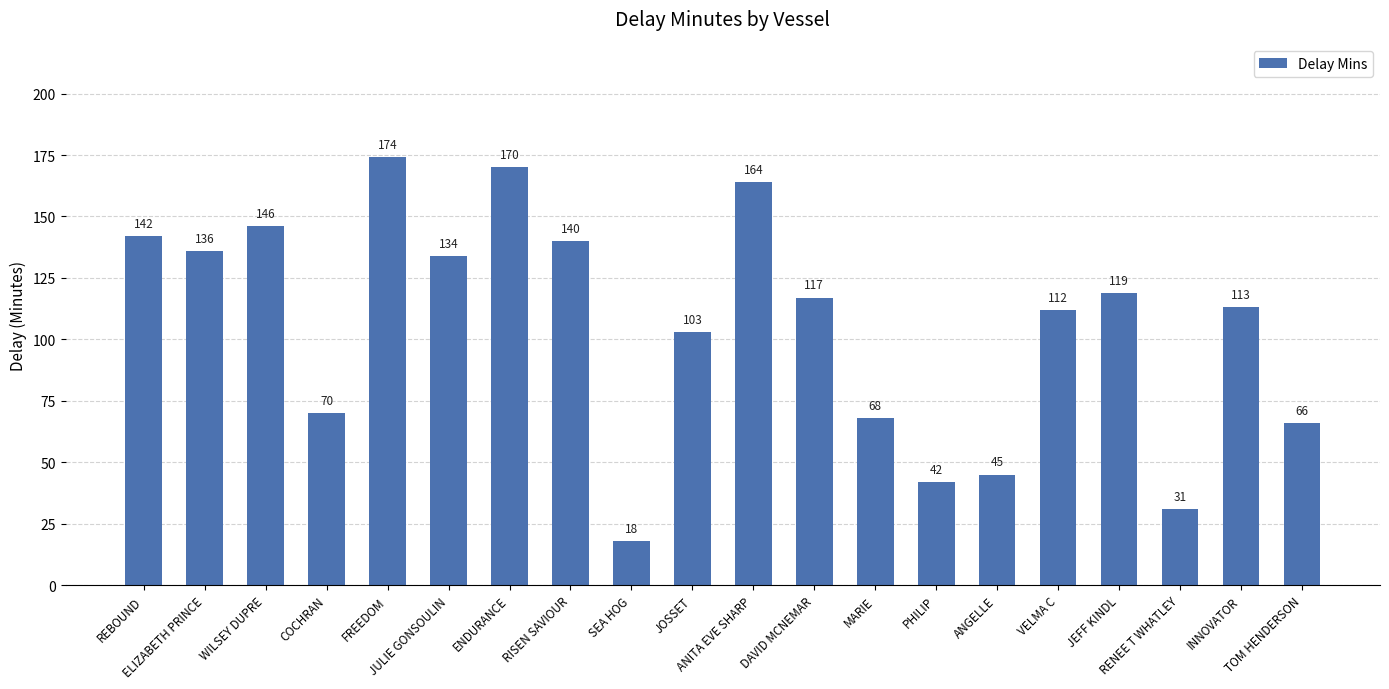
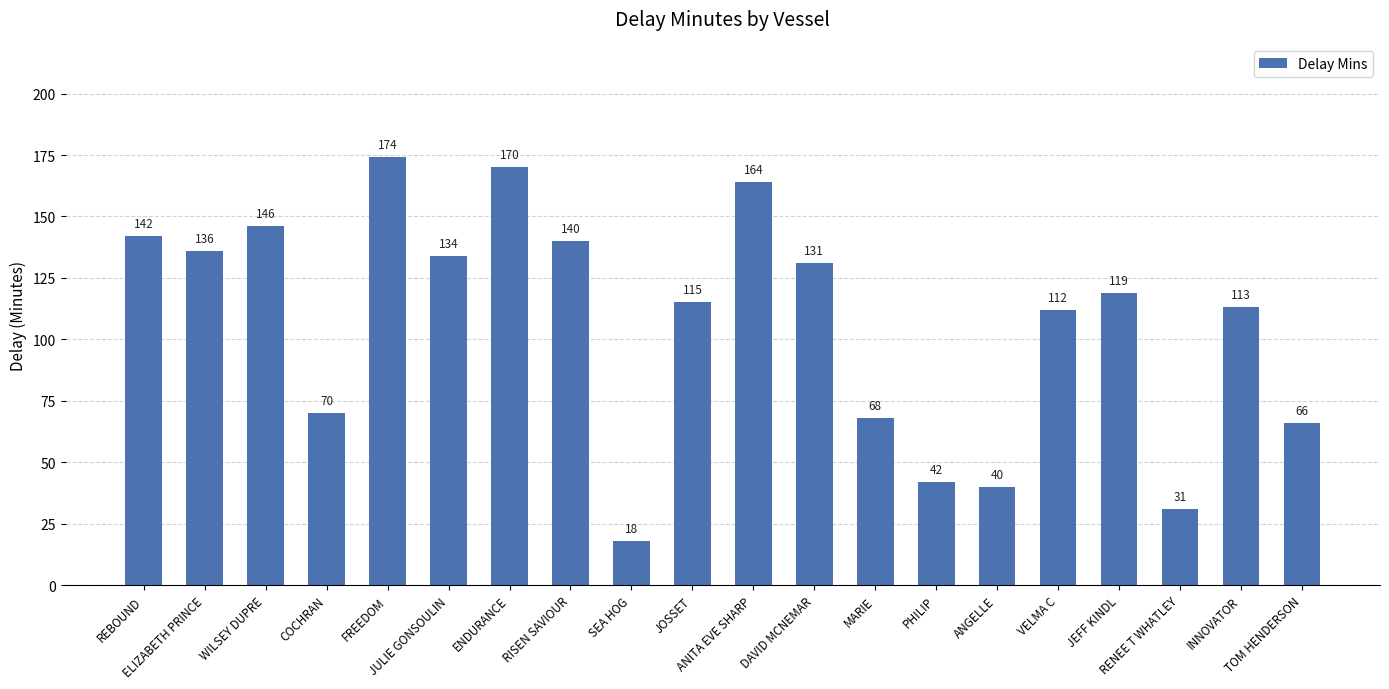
  {
    "REBOUND": 142,
    "ELIZABETH PRINCE": 136,
    "WILSEY DUPRE": 146,
    "COCHRAN": 70,
    "FREEDOM": 174,
    "JULIE GONSOULIN": 134,
    "ENDURANCE": 170,
    "RISEN SAVIOUR": 140,
    "SEA HOG": 18,
-   "JOSSET": 103,
+   "JOSSET": 115,
    "ANITA EVE SHARP": 164,
-   "DAVID MCNEMAR": 117,
+   "DAVID MCNEMAR": 131,
    "MARIE": 68,
    "PHILIP": 42,
-   "ANGELLE": 45,
+   "ANGELLE": 40,
    "VELMA C": 112,
    "JEFF KINDL": 119,
    "RENEE T WHATLEY": 31,
    "INNOVATOR": 113,
    "TOM HENDERSON": 66
  }
